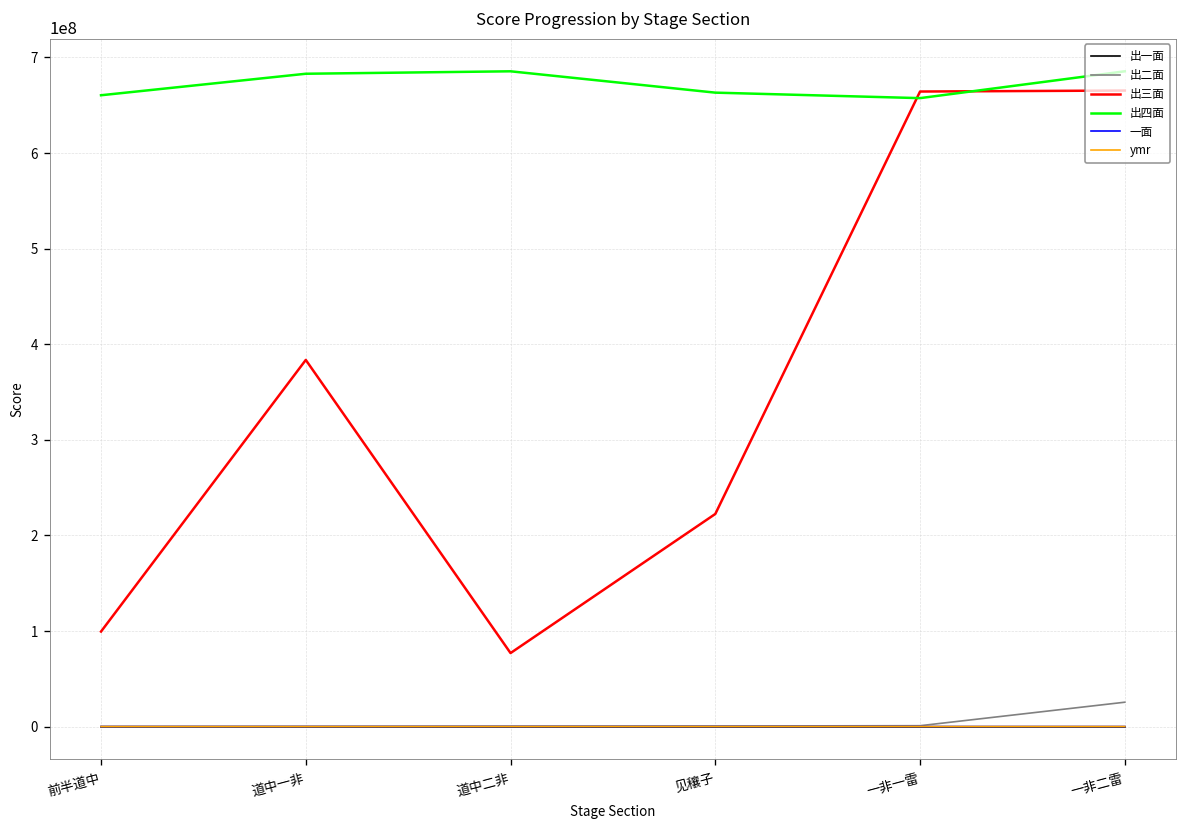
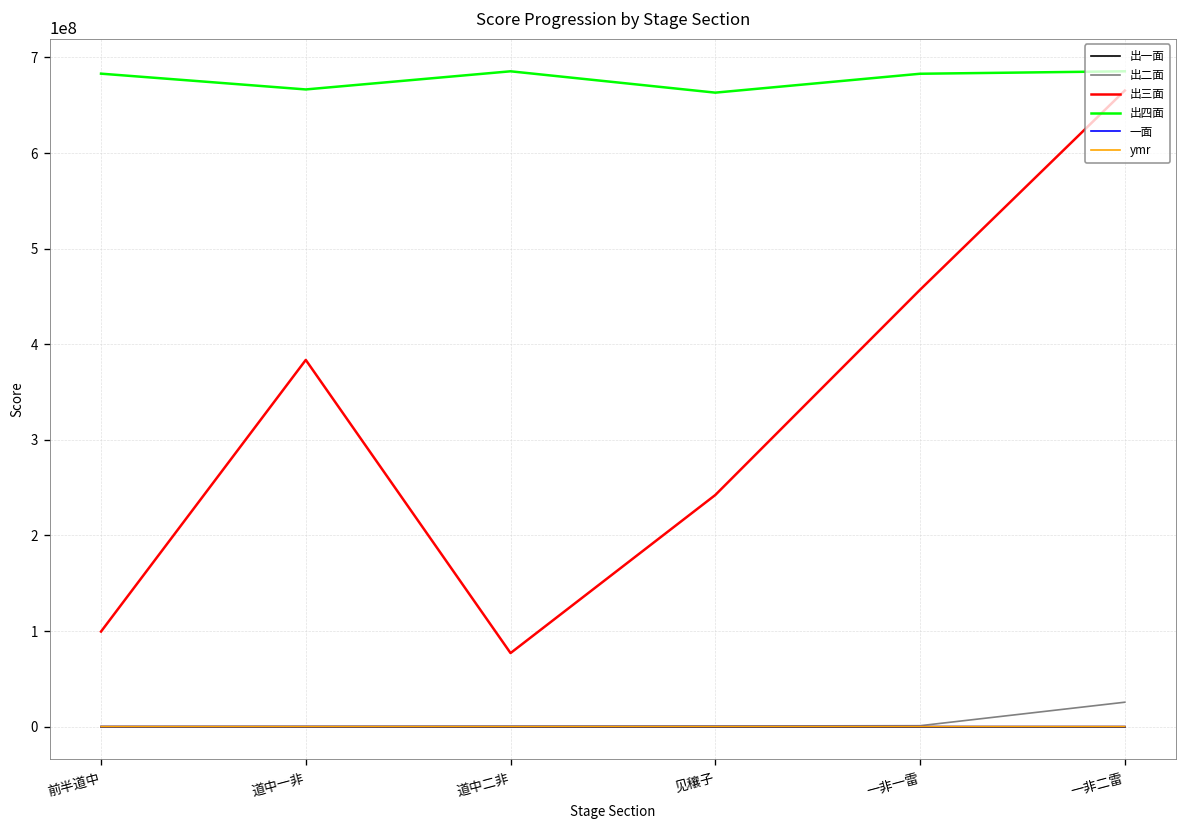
  {
    "出二面": {
      "一非二雷": 30000000
    },
    "出三面": {
      "前半道中": 100000000,
      "道中一非": 380000000,
      "道中二非": 80000000,
-     "见穰子": 220000000,
-     "一非一雷": 660000000
+     "见穰子": 240000000,
+     "一非一雷": 460000000
    },
    "出四面": {
-     "前半道中": 660000000,
-     "道中一非": 680000000,
+     "前半道中": 680000000,
+     "道中一非": 670000000,
      "道中二非": 690000000,
      "见穰子": 660000000,
-     "一非一雷": 660000000
+     "一非一雷": 680000000
    }
  }
